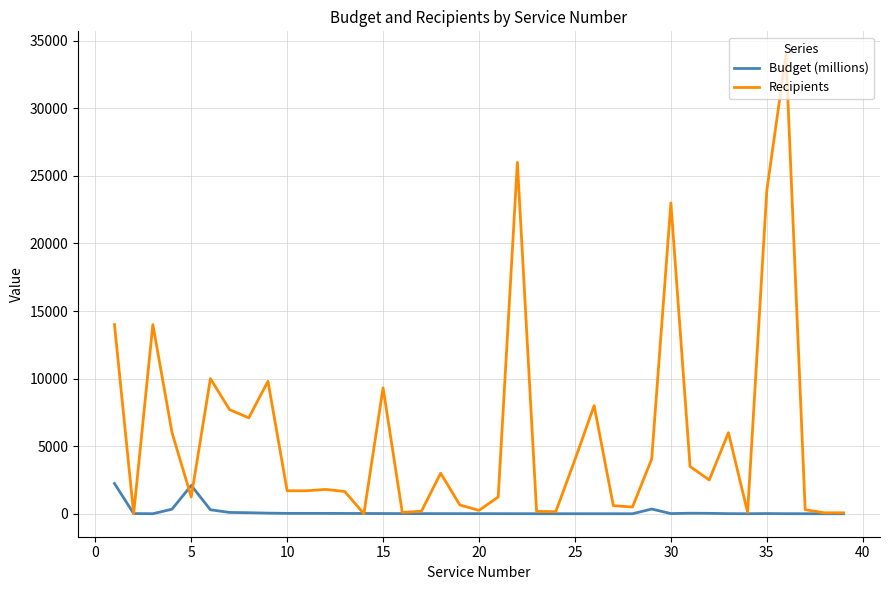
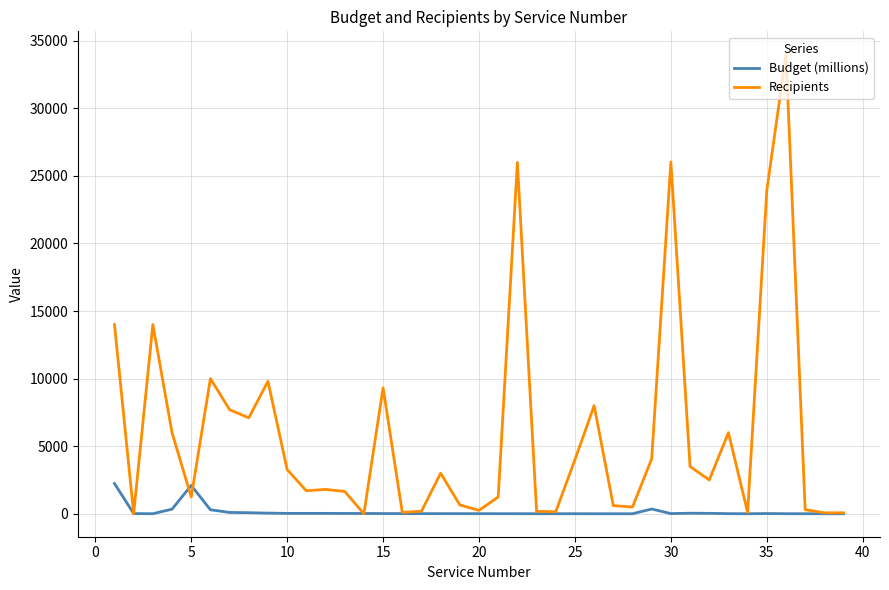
  {
    "Budget (millions)": {
      "5": 2100,
      "10": 0,
      "15": 0,
      "20": 0,
      "25": 0,
      "30": 0,
      "35": 0
    },
    "Recipients": {
      "5": 1200,
-     "10": 1700,
+     "10": 3300,
      "15": 9300,
      "20": 300,
      "25": 4000,
-     "30": 23000,
+     "30": 26000,
      "35": 23900
    }
  }
